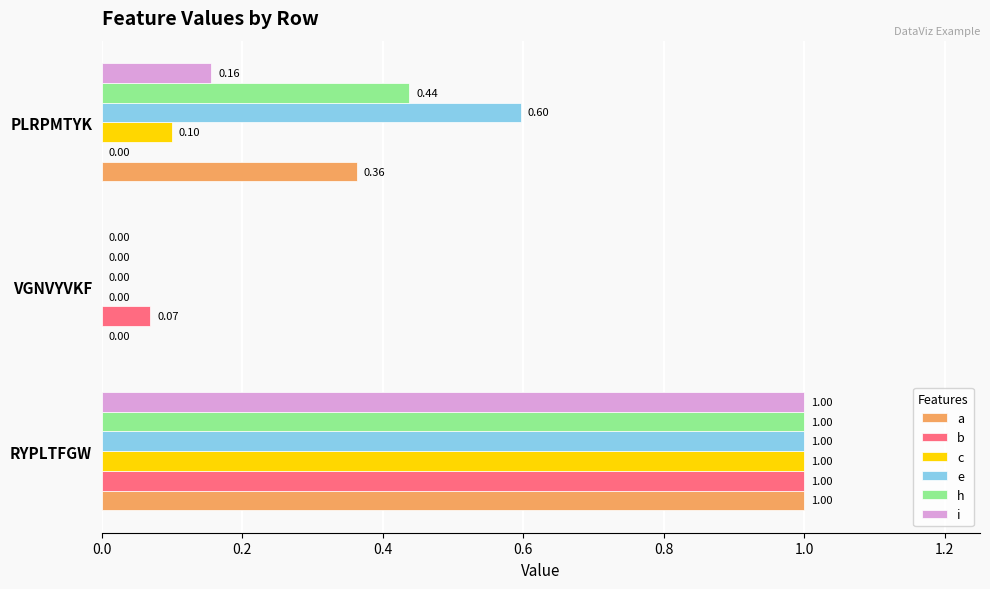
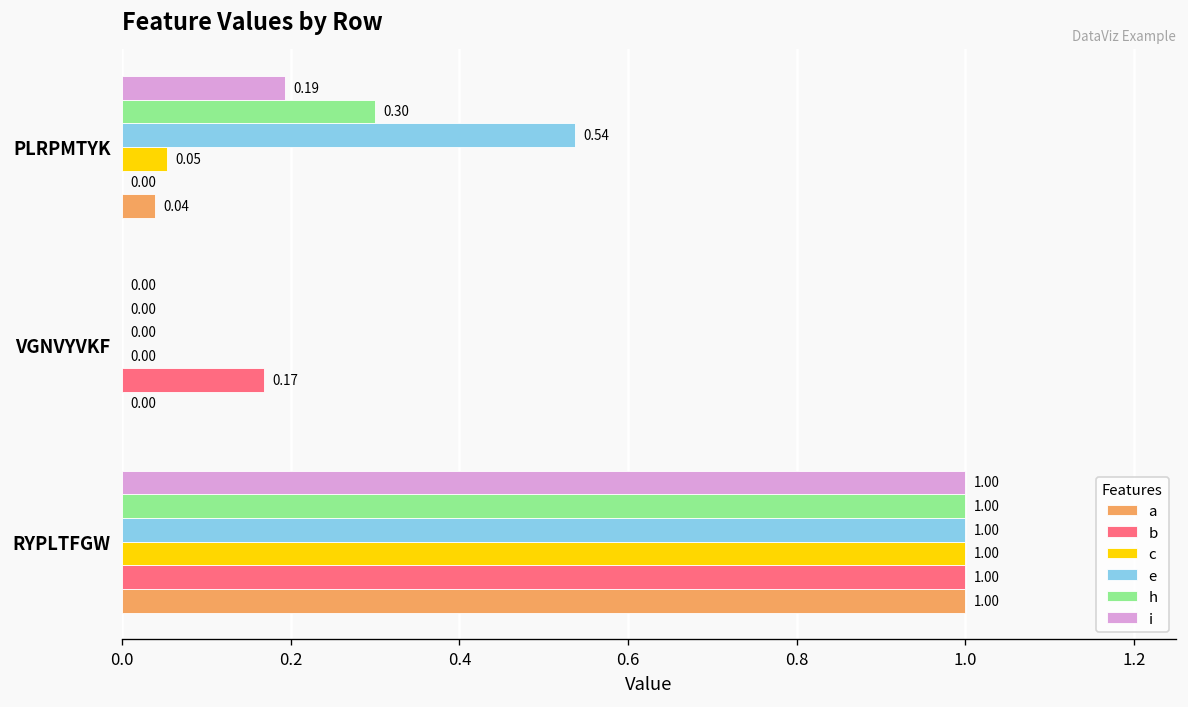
  {
    "a": {
-     "PLRPMTYK": 0.36,
+     "PLRPMTYK": 0.04,
      "VGNVYVKF": 0.00,
      "RYPLTFGW": 1.00
    },
    "b": {
      "PLRPMTYK": 0.00,
-     "VGNVYVKF": 0.07,
+     "VGNVYVKF": 0.17,
      "RYPLTFGW": 1.00
    },
    "c": {
-     "PLRPMTYK": 0.10,
+     "PLRPMTYK": 0.05,
      "VGNVYVKF": 0.00,
      "RYPLTFGW": 1.00
    },
    "e": {
-     "PLRPMTYK": 0.60,
+     "PLRPMTYK": 0.54,
      "VGNVYVKF": 0.00,
      "RYPLTFGW": 1.00
    },
    "h": {
-     "PLRPMTYK": 0.44,
+     "PLRPMTYK": 0.30,
      "VGNVYVKF": 0.00,
      "RYPLTFGW": 1.00
    },
    "i": {
-     "PLRPMTYK": 0.16,
+     "PLRPMTYK": 0.19,
      "VGNVYVKF": 0.00,
      "RYPLTFGW": 1.00
    }
  }
